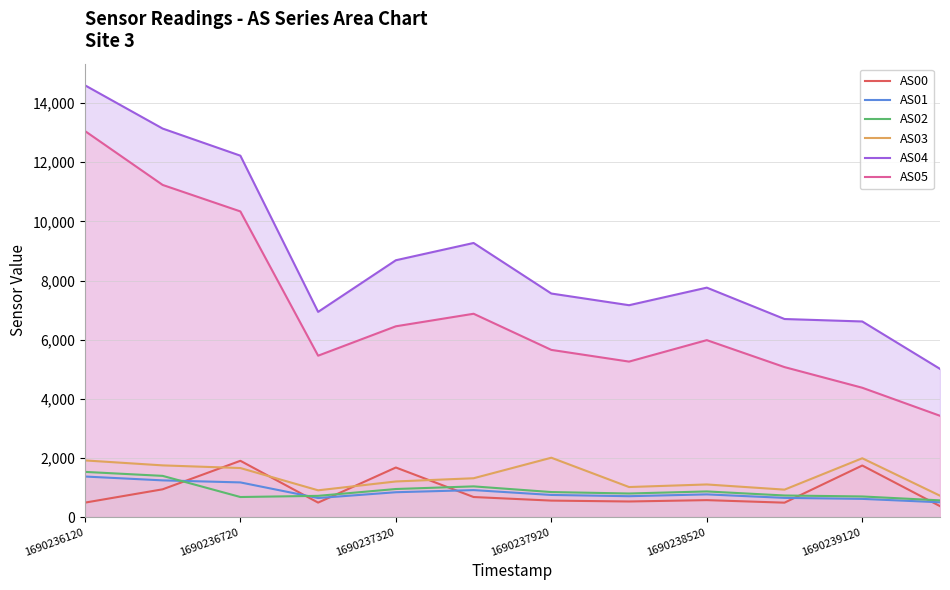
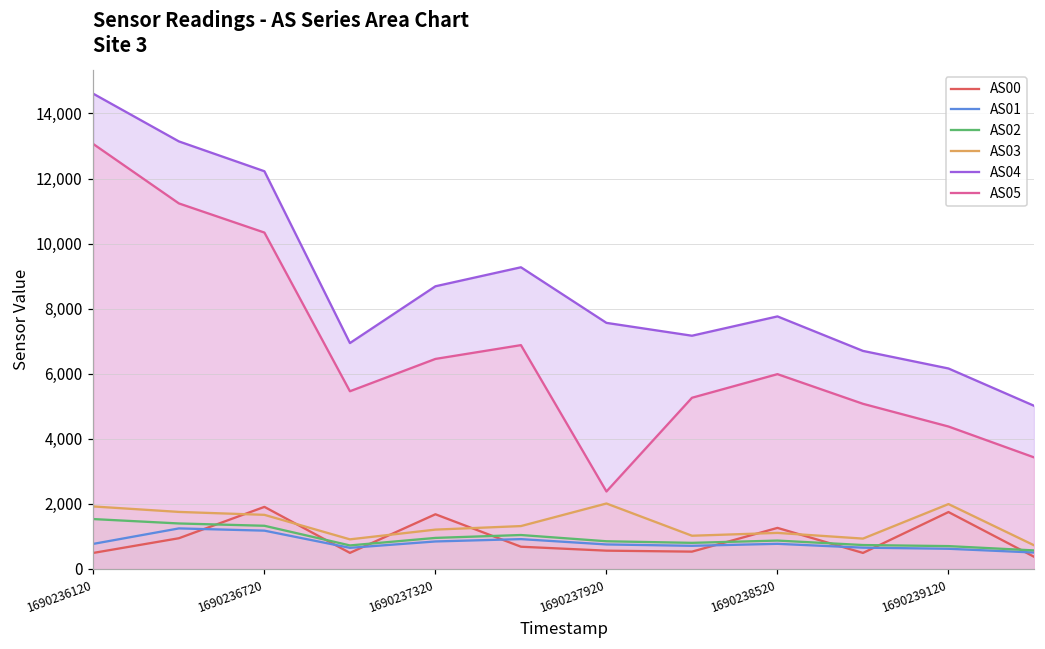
  {
    "AS00": {
      "1690236120": "500",
      "1690236720": "1,900",
      "1690237320": "1,700",
      "1690237920": "600",
-     "1690238520": "600",
+     "1690238520": "1,300",
      "1690239120": "1,700"
    },
    "AS01": {
-     "1690236120": "1,400",
+     "1690236120": "800",
      "1690236720": "1,200",
      "1690237320": "800",
      "1690237920": "800",
      "1690238520": "800"
    },
    "AS02": {
      "1690236120": "1,500",
-     "1690236720": "700",
+     "1690236720": "1,300",
      "1690237320": "1,000",
      "1690237920": "800",
      "1690238520": "900"
    },
    "AS03": {
      "1690236120": "1,900",
      "1690236720": "1,700",
      "1690237320": "1,200",
      "1690237920": "2,000",
      "1690238520": "1,100",
      "1690239120": "2,000"
    },
    "AS04": {
      "1690236120": "14,600",
      "1690236720": "12,200",
      "1690237320": "8,700",
      "1690237920": "7,600",
      "1690238520": "7,800",
-     "1690239120": "6,600"
+     "1690239120": "6,200"
    },
    "AS05": {
      "1690236120": "13,100",
      "1690236720": "10,300",
      "1690237320": "6,500",
-     "1690237920": "5,700",
+     "1690237920": "2,400",
      "1690238520": "6,000",
      "1690239120": "4,400"
    }
  }
